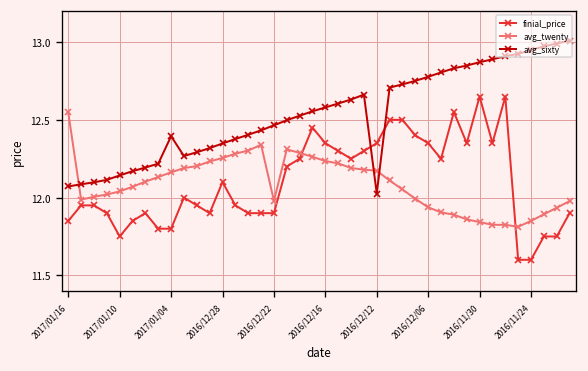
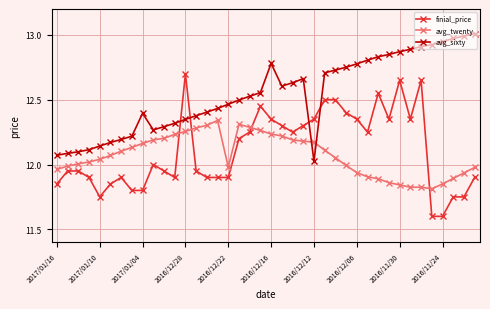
  {
    "finial_price": {
      "2017/01/16": 11.85,
      "2017/01/10": 11.75,
      "2017/01/04": 11.8,
-     "2016/12/28": 12.1,
+     "2016/12/28": 12.7,
      "2016/12/22": 11.9,
      "2016/12/16": 12.35,
      "2016/12/12": 12.35,
      "2016/12/06": 12.35,
      "2016/11/30": 12.65,
      "2016/11/24": 11.6
    },
    "avg_twenty": {
-     "2017/01/16": 12.55,
+     "2017/01/16": 11.96,
      "2017/01/10": 12.04,
      "2017/01/04": 12.16,
      "2016/12/28": 12.26,
      "2016/12/22": 11.98,
      "2016/12/16": 12.24,
      "2016/12/12": 12.17,
      "2016/12/06": 11.94,
      "2016/11/30": 11.84,
      "2016/11/24": 11.85
    },
    "avg_sixty": {
      "2017/01/16": 12.07,
      "2017/01/10": 12.14,
      "2017/01/04": 12.39,
      "2016/12/28": 12.35,
      "2016/12/22": 12.47,
-     "2016/12/16": 12.58,
+     "2016/12/16": 12.78,
      "2016/12/12": 12.03,
      "2016/12/06": 12.78,
      "2016/11/30": 12.87
    }
  }
